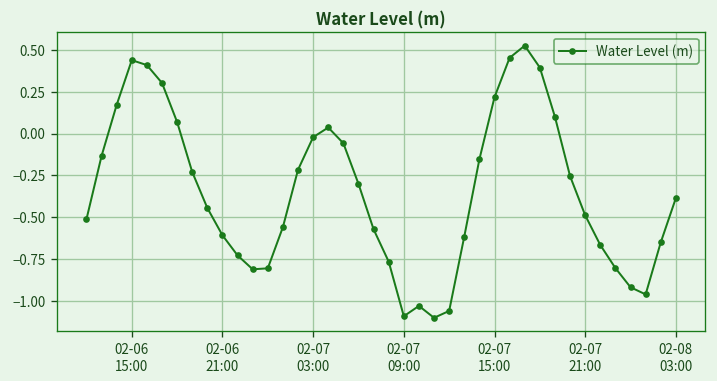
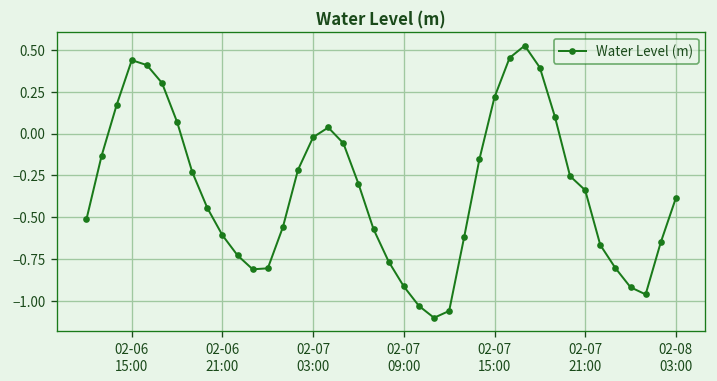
  {
    "02-06 15:00": 0.44,
    "02-06 21:00": -0.61,
    "02-07 03:00": -0.02,
-   "02-07 09:00": -1.09,
+   "02-07 09:00": -0.91,
    "02-07 15:00": 0.22,
-   "02-07 21:00": -0.49,
+   "02-07 21:00": -0.34,
    "02-08 03:00": -0.38
  }
